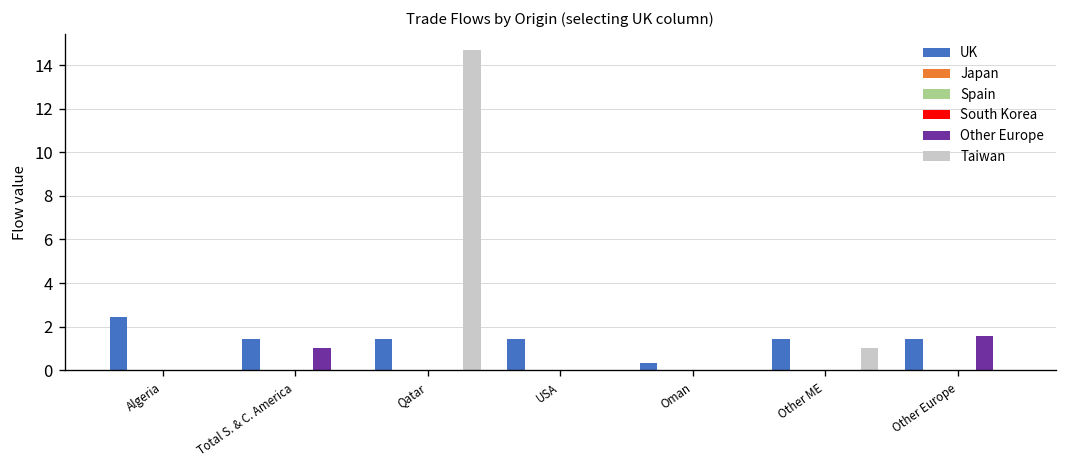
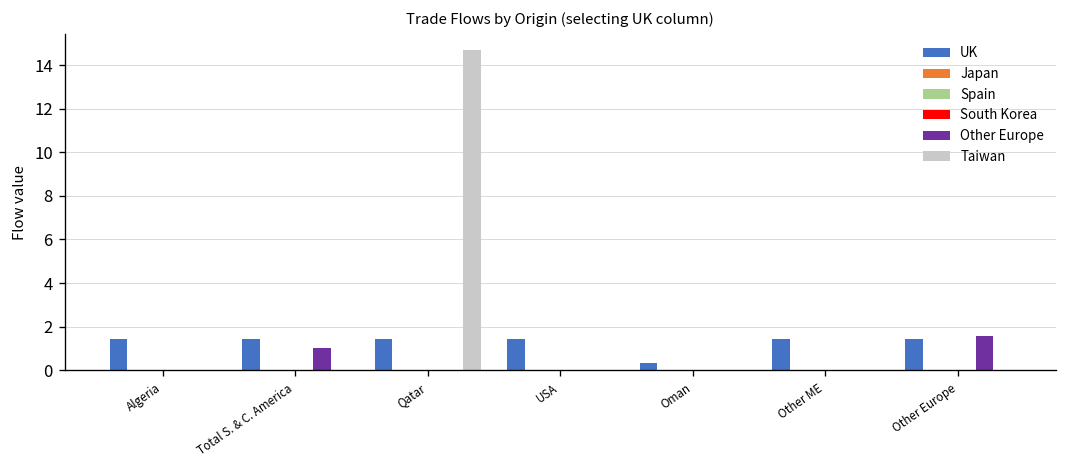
  {
    "UK": {
-     "Algeria": 2.4,
+     "Algeria": 1.5,
      "Total S. & C. America": 1.5,
      "Qatar": 1.5,
      "USA": 1.5,
      "Oman": 0.3,
      "Other ME": 1.5,
      "Other Europe": 1.5
    },
    "Japan": {
      "Algeria": 0.0,
      "Total S. & C. America": 0.0,
      "Qatar": 0.0,
      "USA": 0.0,
      "Oman": 0.0,
      "Other ME": 0.0,
      "Other Europe": 0.0
    },
    "Spain": {
      "Algeria": 0.0,
      "Total S. & C. America": 0.0,
      "Qatar": 0.0,
      "USA": 0.0,
      "Oman": 0.0,
      "Other ME": 0.0,
      "Other Europe": 0.0
    },
    "South Korea": {
      "Algeria": 0.0,
      "Total S. & C. America": 0.0,
      "Qatar": 0.0,
      "USA": 0.0,
      "Oman": 0.0,
      "Other ME": 0.0,
      "Other Europe": 0.0
    },
    "Other Europe": {
      "Algeria": 0.0,
      "Total S. & C. America": 1.0,
      "Qatar": 0.0,
      "USA": 0.0,
      "Oman": 0.0,
      "Other ME": 0.0,
      "Other Europe": 1.6
    },
    "Taiwan": {
      "Algeria": 0,
      "Total S. & C. America": 0,
      "Qatar": 14.7,
      "USA": 0,
      "Oman": 0,
-     "Other ME": 1,
+     "Other ME": 0,
      "Other Europe": 0
    }
  }
